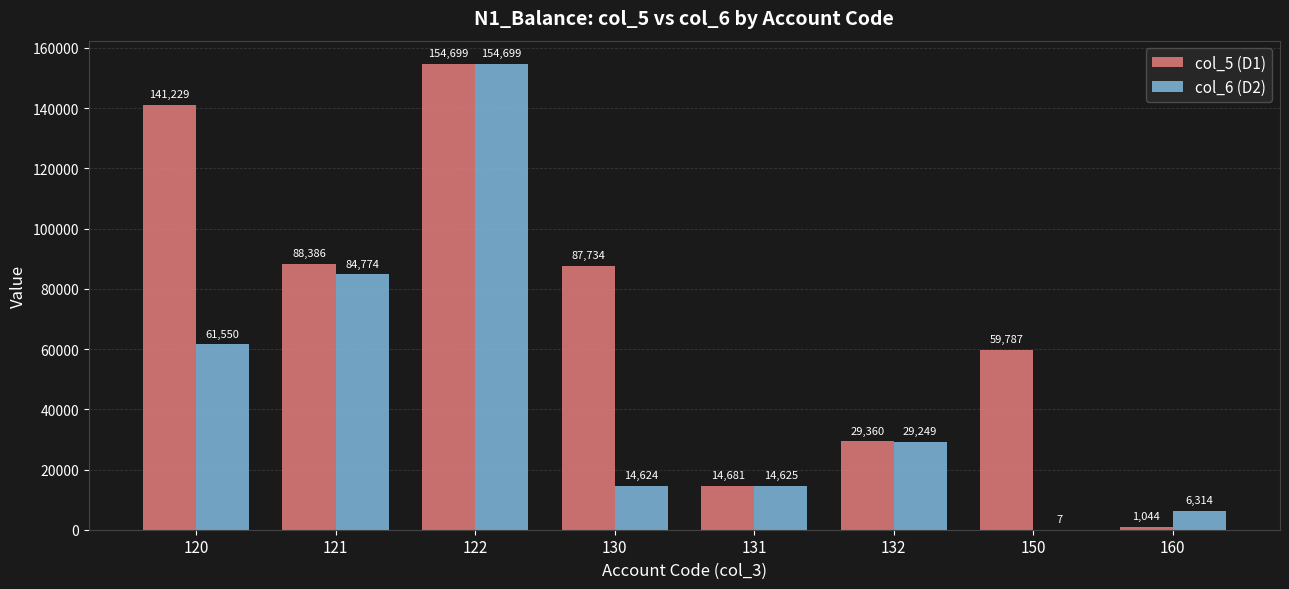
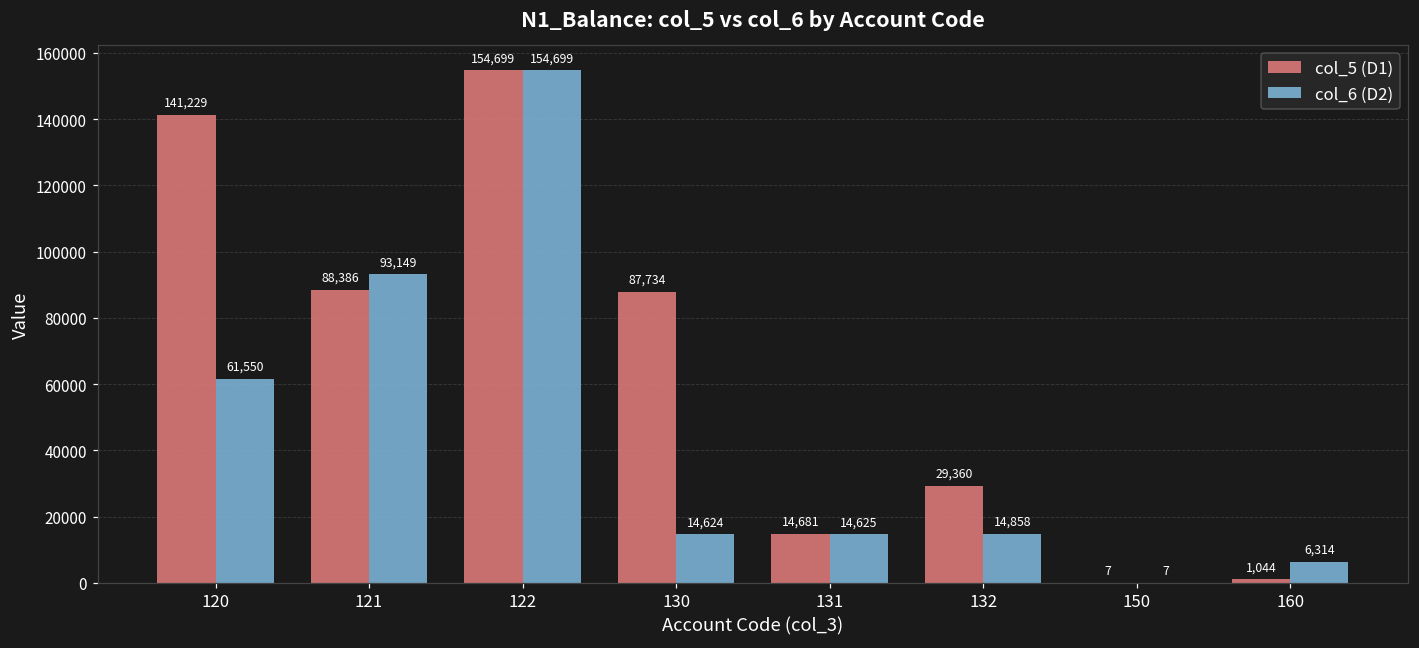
  {
    "col_5 (D1)": {
      "120": "141,229",
      "121": "88,386",
      "122": "154,699",
      "130": "87,734",
      "131": "14,681",
      "132": "29,360",
-     "150": "59,787",
+     "150": "7",
      "160": "1,044"
    },
    "col_6 (D2)": {
      "120": "61,550",
-     "121": "84,774",
+     "121": "93,149",
      "122": "154,699",
      "130": "14,624",
      "131": "14,625",
-     "132": "29,249",
+     "132": "14,858",
      "150": "7",
      "160": "6,314"
    }
  }
